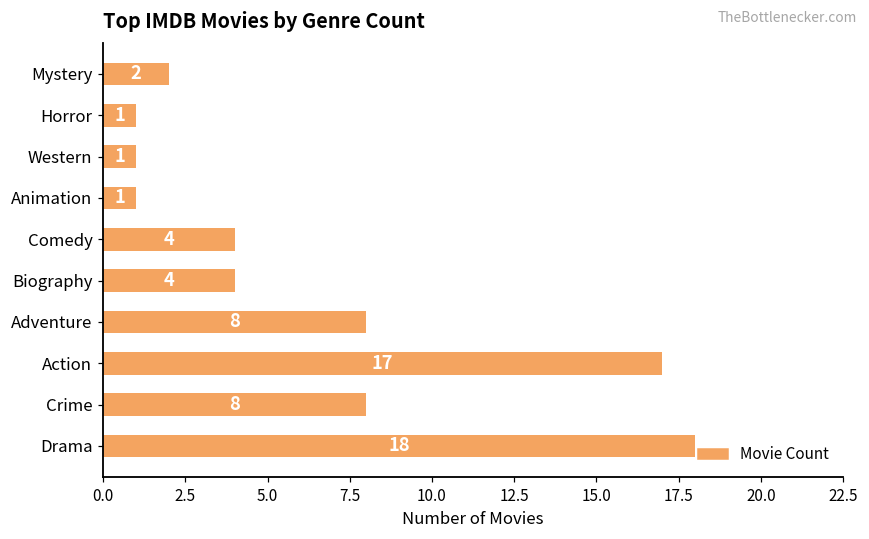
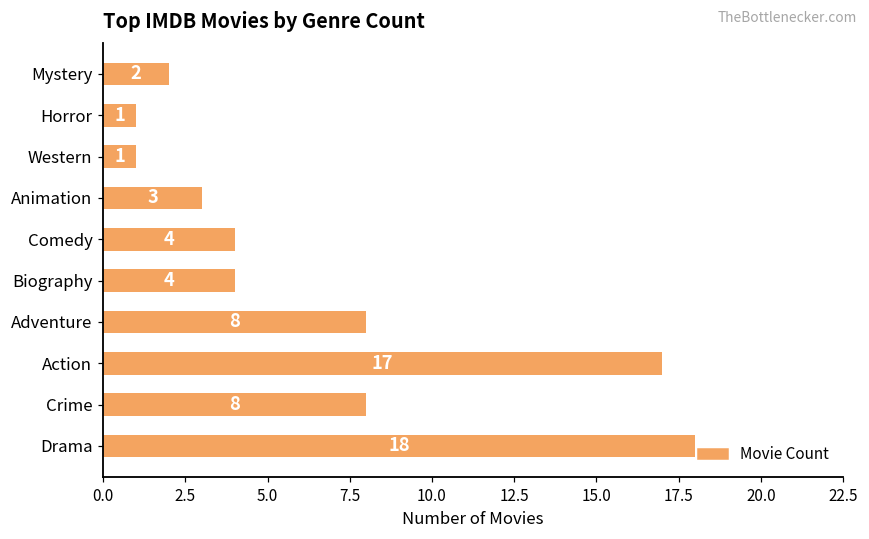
  {
    "Mystery": 2,
    "Horror": 1,
    "Western": 1,
-   "Animation": 1,
+   "Animation": 3,
    "Comedy": 4,
    "Biography": 4,
    "Adventure": 8,
    "Action": 17,
    "Crime": 8,
    "Drama": 18
  }
